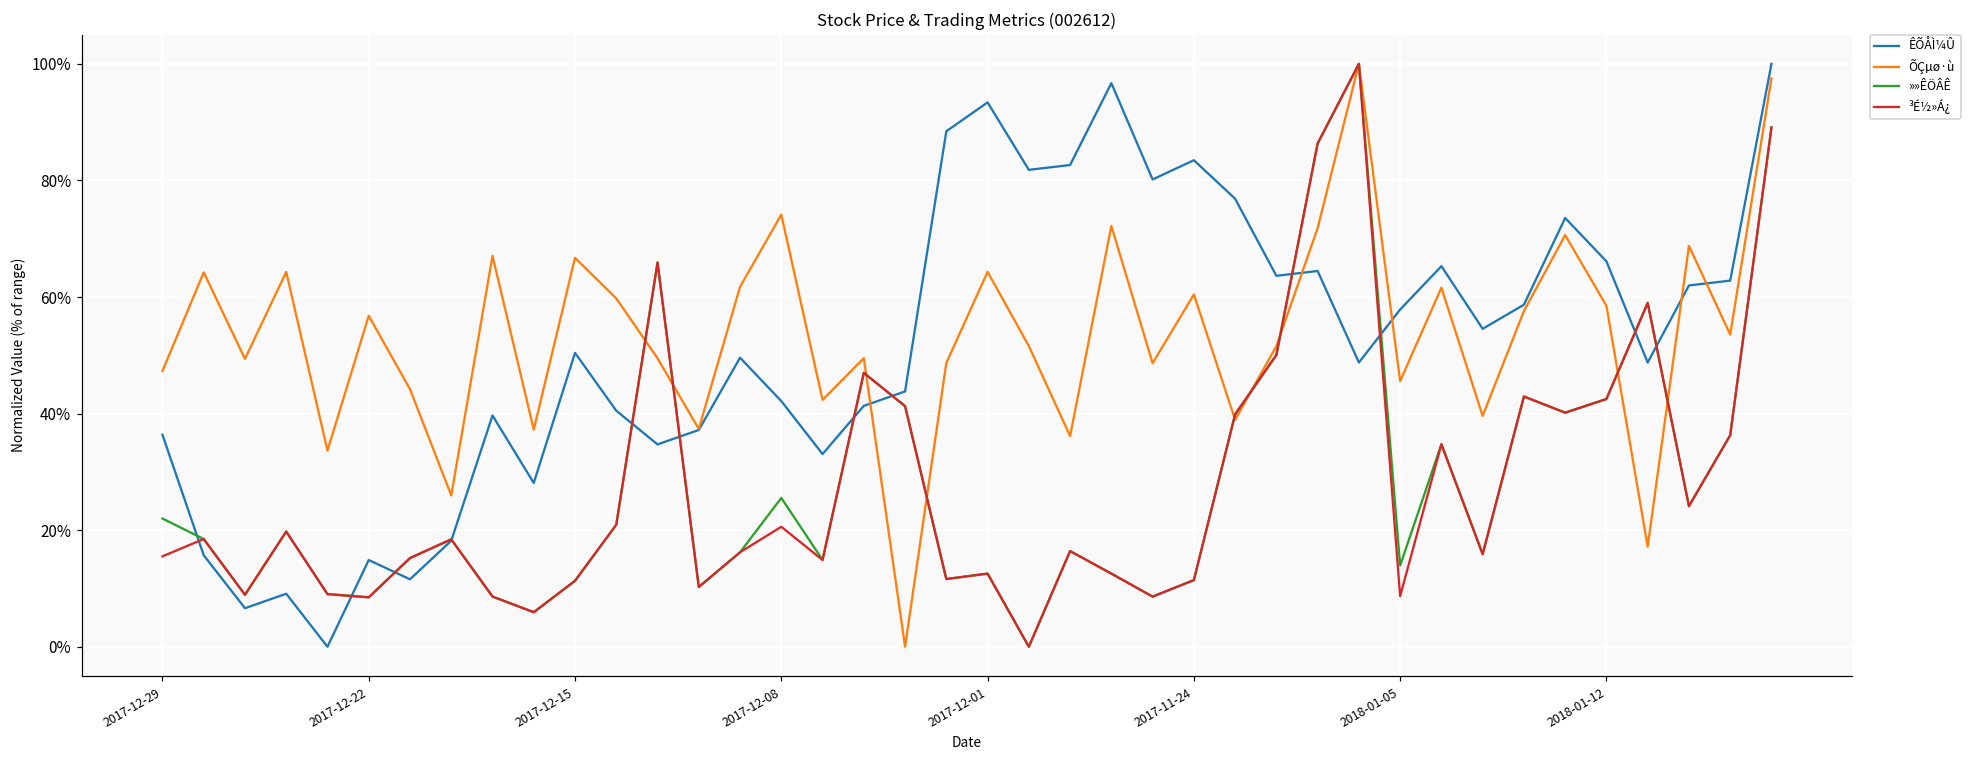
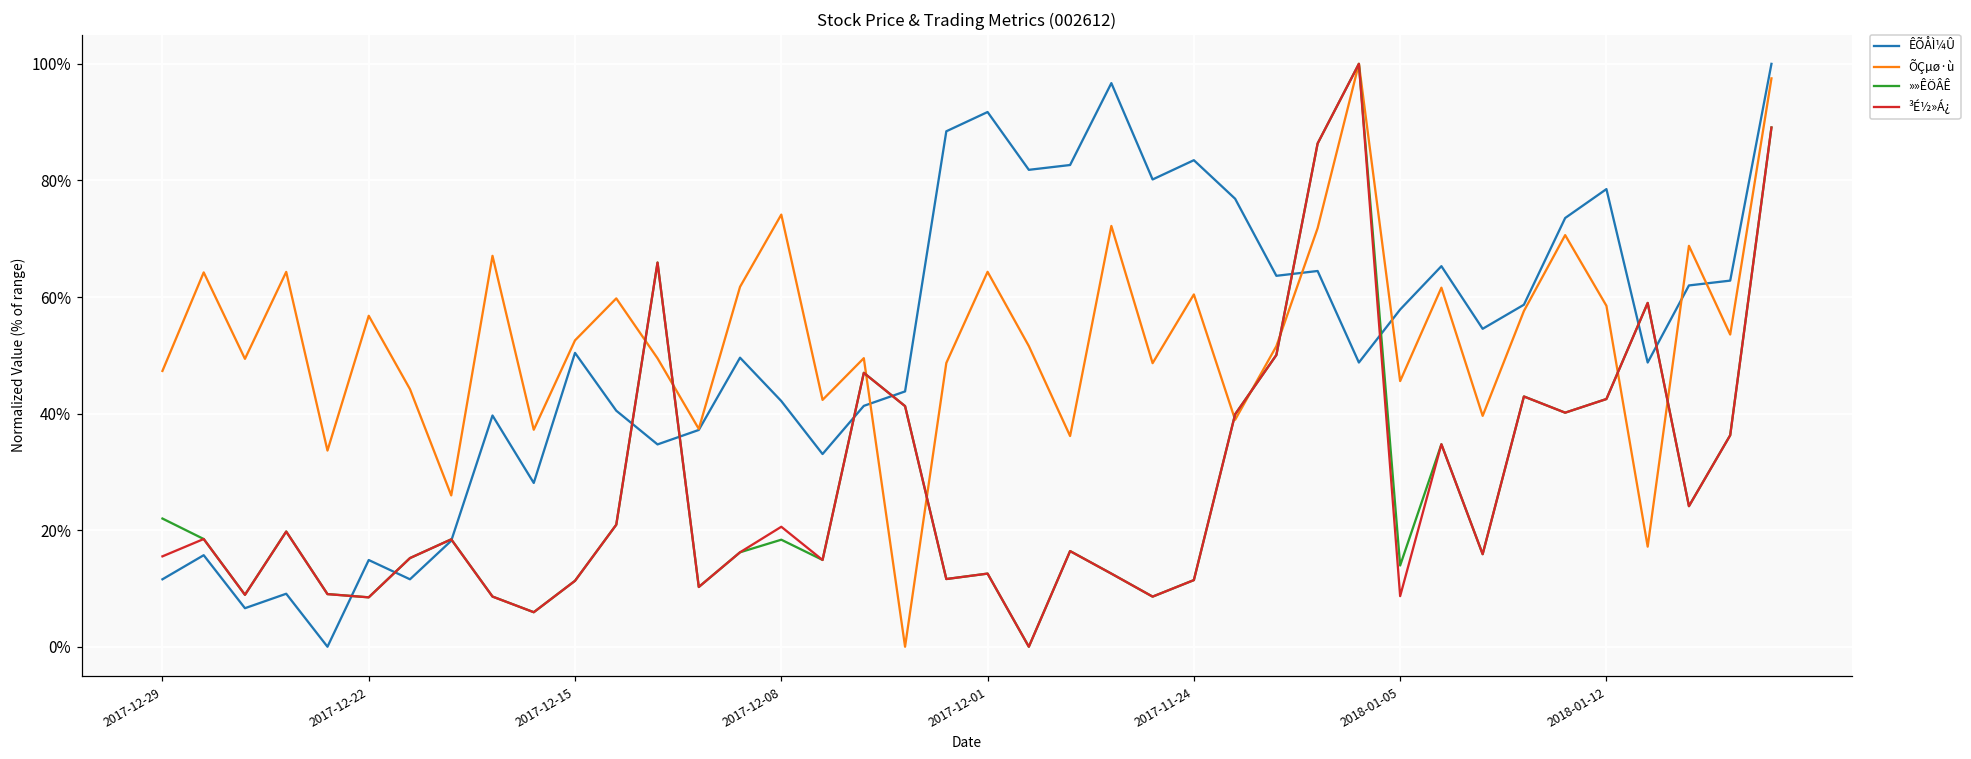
  {
    "ÊÕÅÌ¼Û": {
-     "2017-12-29": "36%",
+     "2017-12-29": "12%",
      "2017-12-22": "15%",
      "2017-12-15": "50%",
      "2017-12-08": "42%",
-     "2017-12-01": "93%",
+     "2017-12-01": "92%",
      "2017-11-24": "83%",
      "2018-01-05": "58%",
-     "2018-01-12": "66%"
+     "2018-01-12": "79%"
    },
    "ÕÇµø·ù": {
      "2017-12-29": "47%",
      "2017-12-22": "57%",
-     "2017-12-15": "67%",
+     "2017-12-15": "53%",
      "2017-12-08": "74%",
      "2017-12-01": "64%",
      "2017-11-24": "60%",
      "2018-01-05": "46%",
      "2018-01-12": "58%"
    },
    "»»ÊÖÂÊ": {
      "2017-12-29": "22%",
-     "2017-12-08": "26%",
+     "2017-12-08": "18%",
      "2018-01-05": "14%"
    },
    "³É½»Á¿": {
      "2017-12-29": "16%",
      "2017-12-08": "21%",
      "2018-01-05": "9%"
    }
  }
